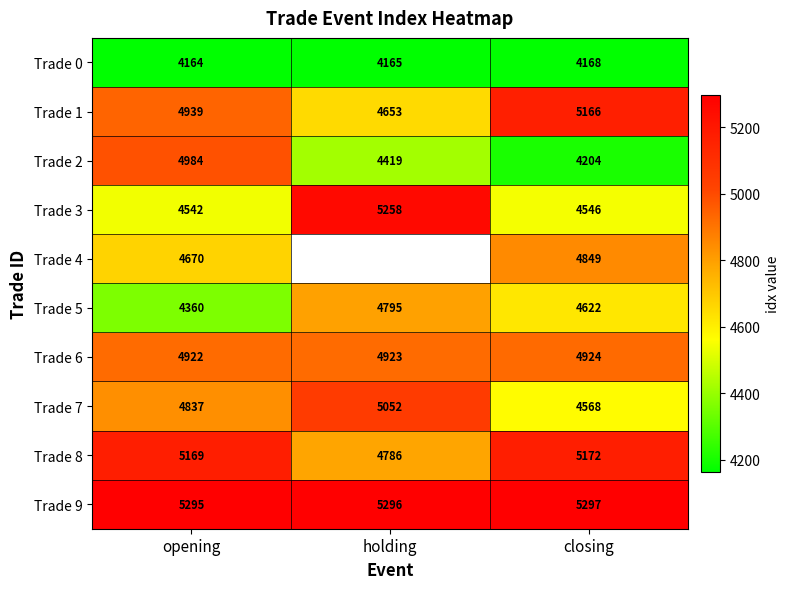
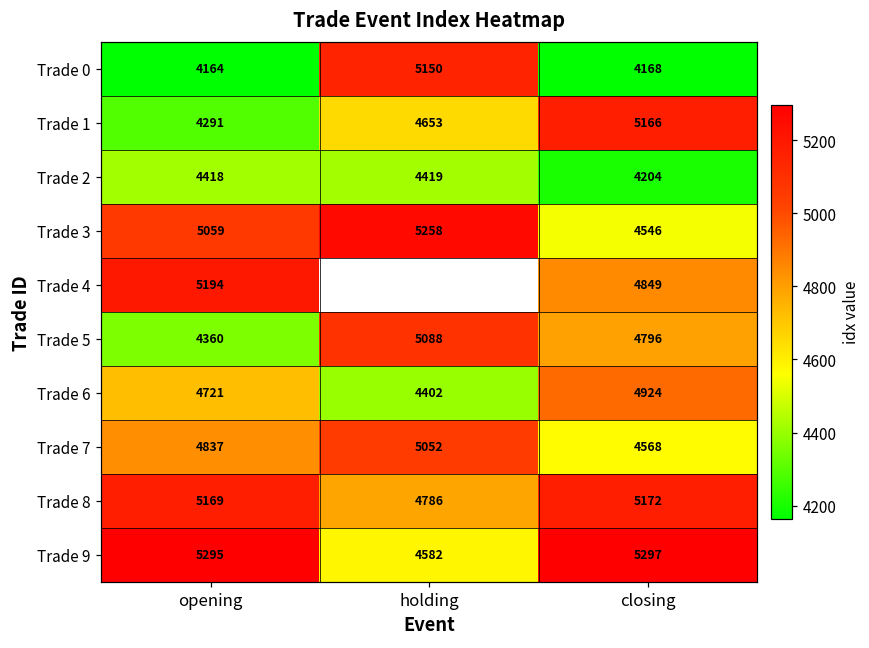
  {
    "Trade 0": {
      "opening": 4164,
-     "holding": 4165,
+     "holding": 5150,
      "closing": 4168
    },
    "Trade 1": {
-     "opening": 4939,
+     "opening": 4291,
      "holding": 4653,
      "closing": 5166
    },
    "Trade 2": {
-     "opening": 4984,
+     "opening": 4418,
      "holding": 4419,
      "closing": 4204
    },
    "Trade 3": {
-     "opening": 4542,
+     "opening": 5059,
      "holding": 5258,
      "closing": 4546
    },
    "Trade 4": {
-     "opening": 4670,
+     "opening": 5194,
      "closing": 4849
    },
    "Trade 5": {
      "opening": 4360,
-     "holding": 4795,
-     "closing": 4622
+     "holding": 5088,
+     "closing": 4796
    },
    "Trade 6": {
-     "opening": 4922,
-     "holding": 4923,
+     "opening": 4721,
+     "holding": 4402,
      "closing": 4924
    },
    "Trade 7": {
      "opening": 4837,
      "holding": 5052,
      "closing": 4568
    },
    "Trade 8": {
      "opening": 5169,
      "holding": 4786,
      "closing": 5172
    },
    "Trade 9": {
      "opening": 5295,
-     "holding": 5296,
+     "holding": 4582,
      "closing": 5297
    }
  }
